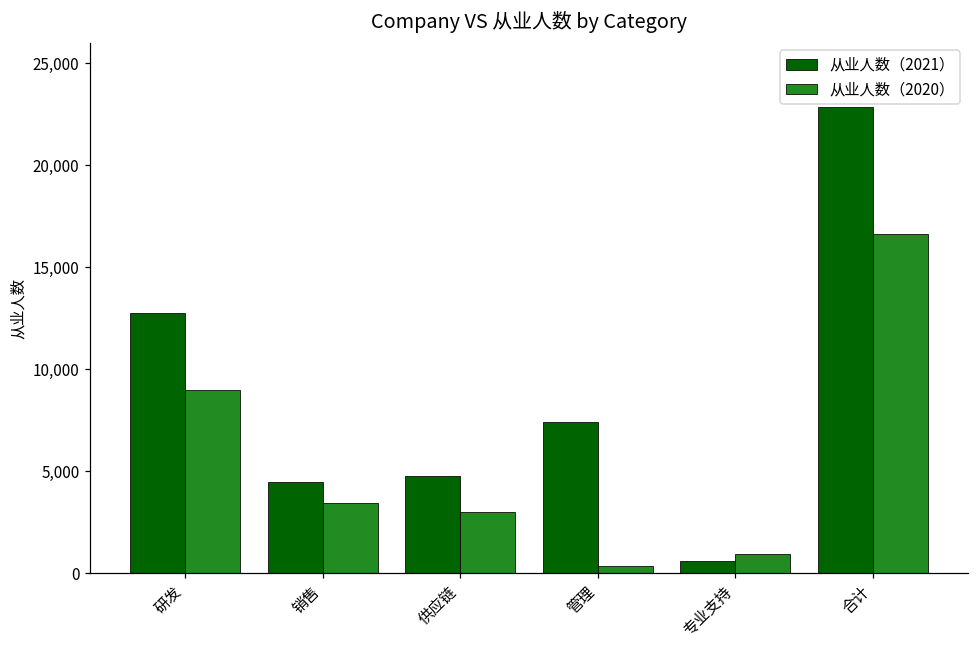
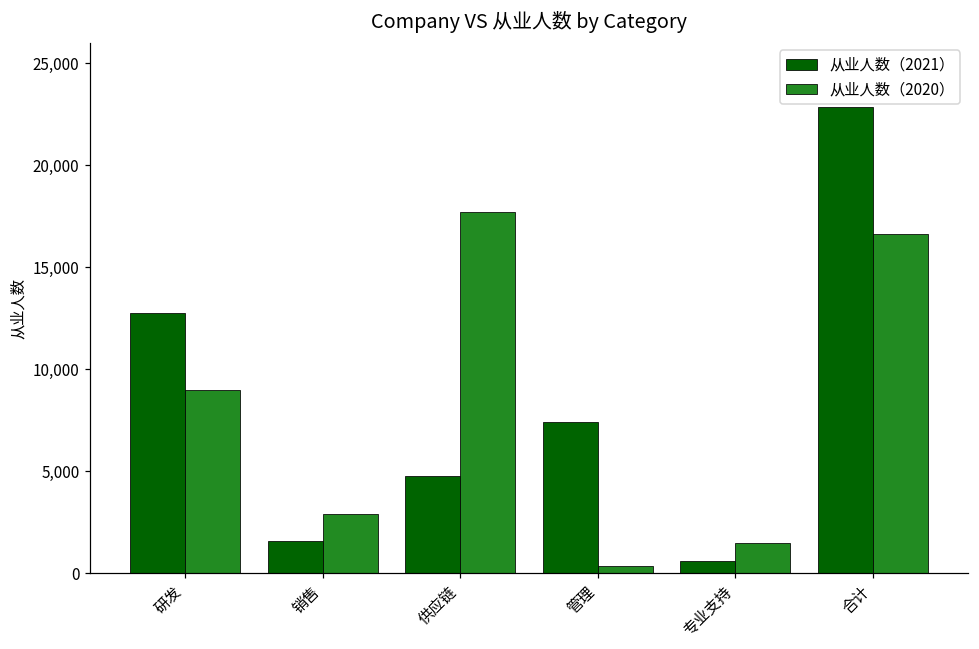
  {
    "从业人数（2021）": {
      "研发": "12,700",
-     "销售": "4,500",
+     "销售": "1,600",
      "供应链": "4,800",
      "管理": "7,400",
      "专业支持": "600",
      "合计": "22,900"
    },
    "从业人数（2020）": {
      "研发": "9,000",
-     "销售": "3,400",
-     "供应链": "3,000",
+     "销售": "2,900",
+     "供应链": "17,700",
      "管理": "400",
-     "专业支持": "1,000",
+     "专业支持": "1,500",
      "合计": "16,600"
    }
  }
